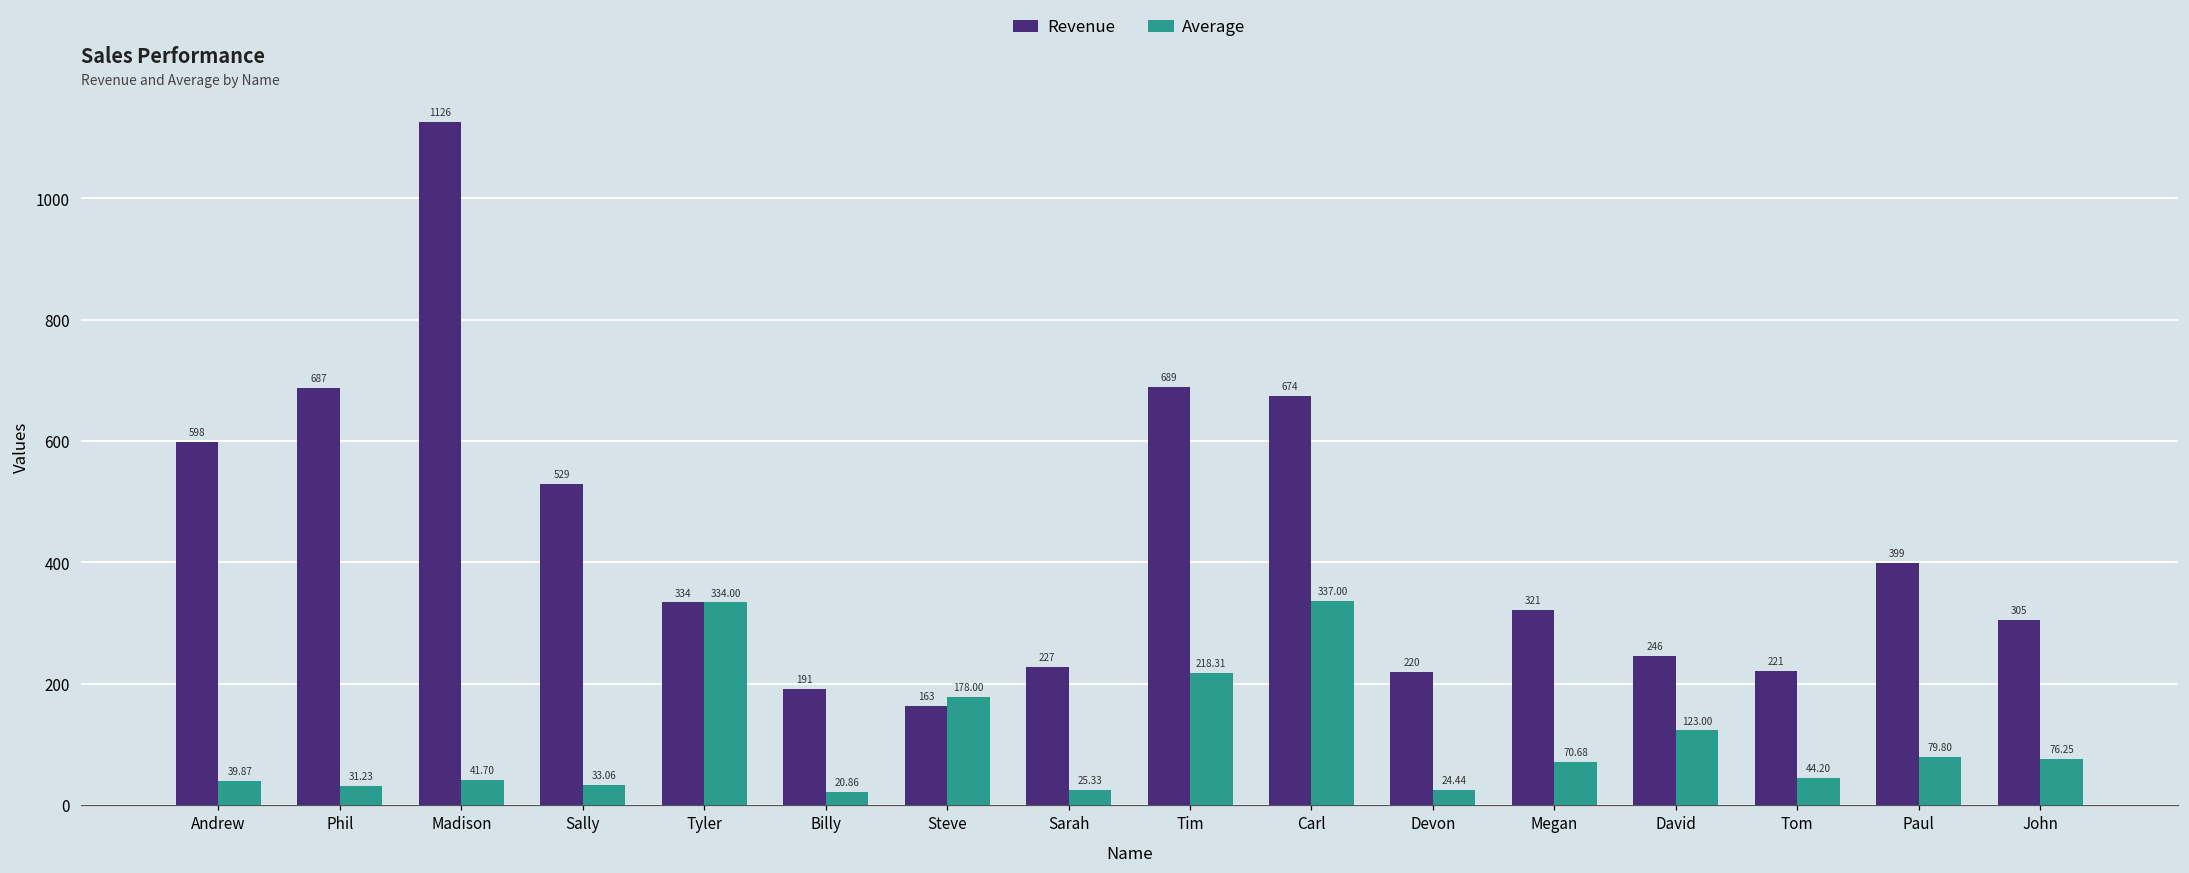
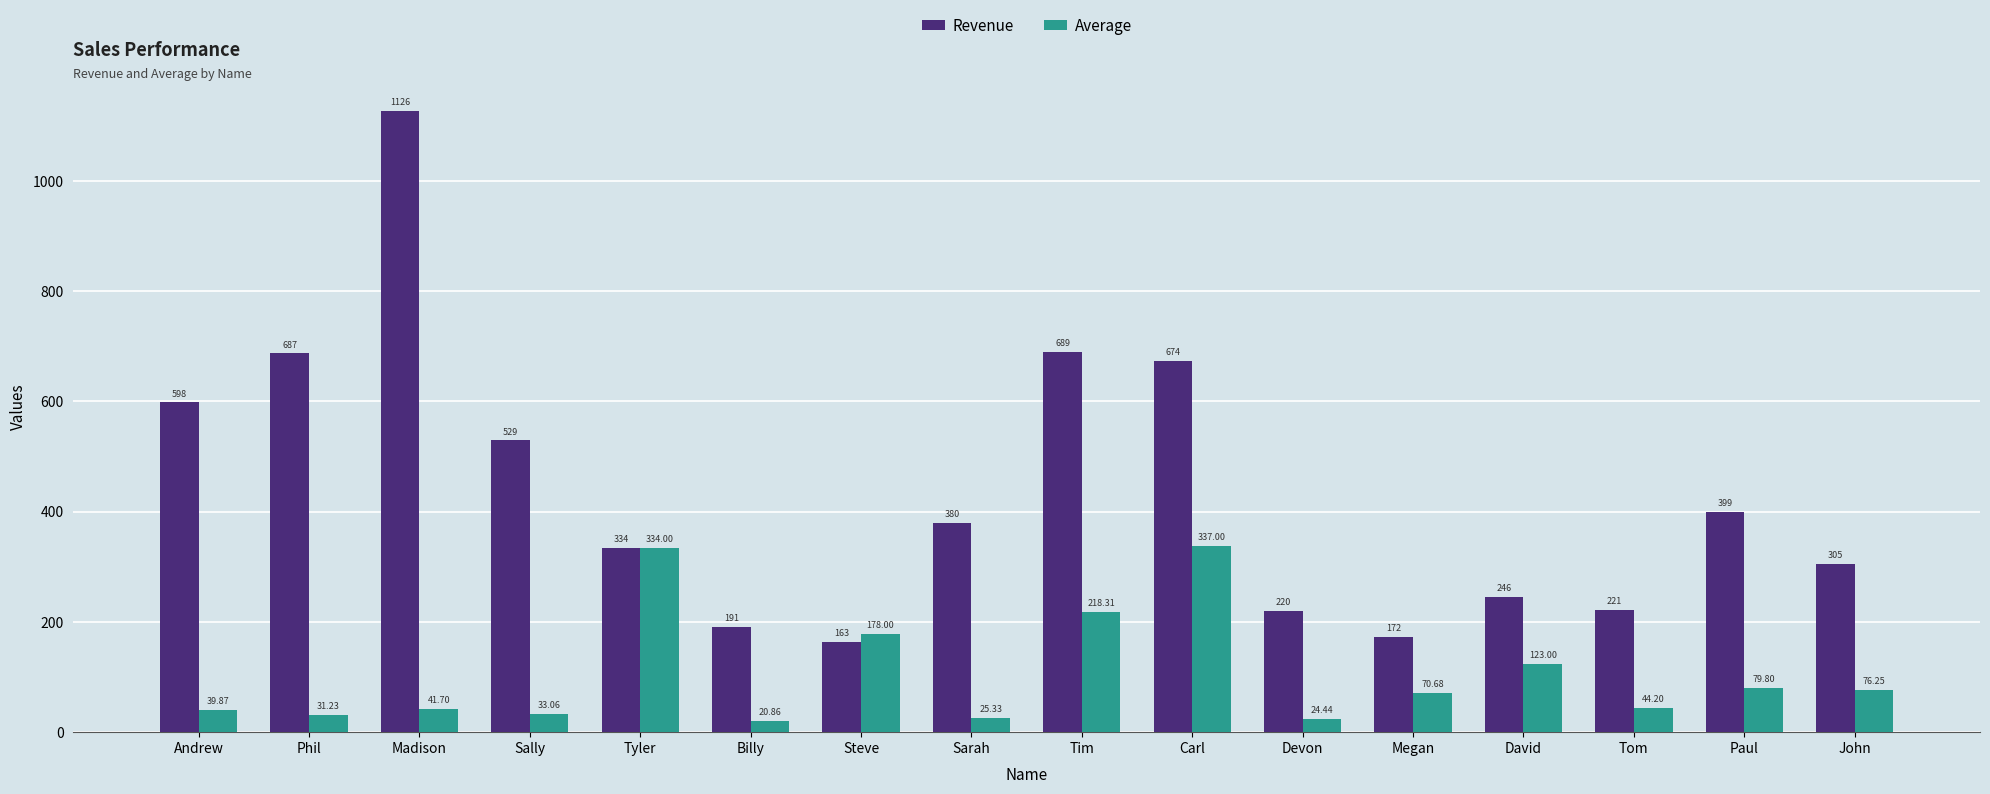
  {
    "Revenue": {
      "Andrew": 598,
      "Phil": 687,
      "Madison": 1126,
      "Sally": 529,
      "Tyler": 334,
      "Billy": 191,
      "Steve": 163,
-     "Sarah": 227,
+     "Sarah": 380,
      "Tim": 689,
      "Carl": 674,
      "Devon": 220,
-     "Megan": 321,
+     "Megan": 172,
      "David": 246,
      "Tom": 221,
      "Paul": 399,
      "John": 305
    },
    "Average": {
      "Andrew": 39.87,
      "Phil": 31.23,
      "Madison": 41.70,
      "Sally": 33.06,
      "Tyler": 334.00,
      "Billy": 20.86,
      "Steve": 178.00,
      "Sarah": 25.33,
      "Tim": 218.31,
      "Carl": 337.00,
      "Devon": 24.44,
      "Megan": 70.68,
      "David": 123.00,
      "Tom": 44.20,
      "Paul": 79.80,
      "John": 76.25
    }
  }
